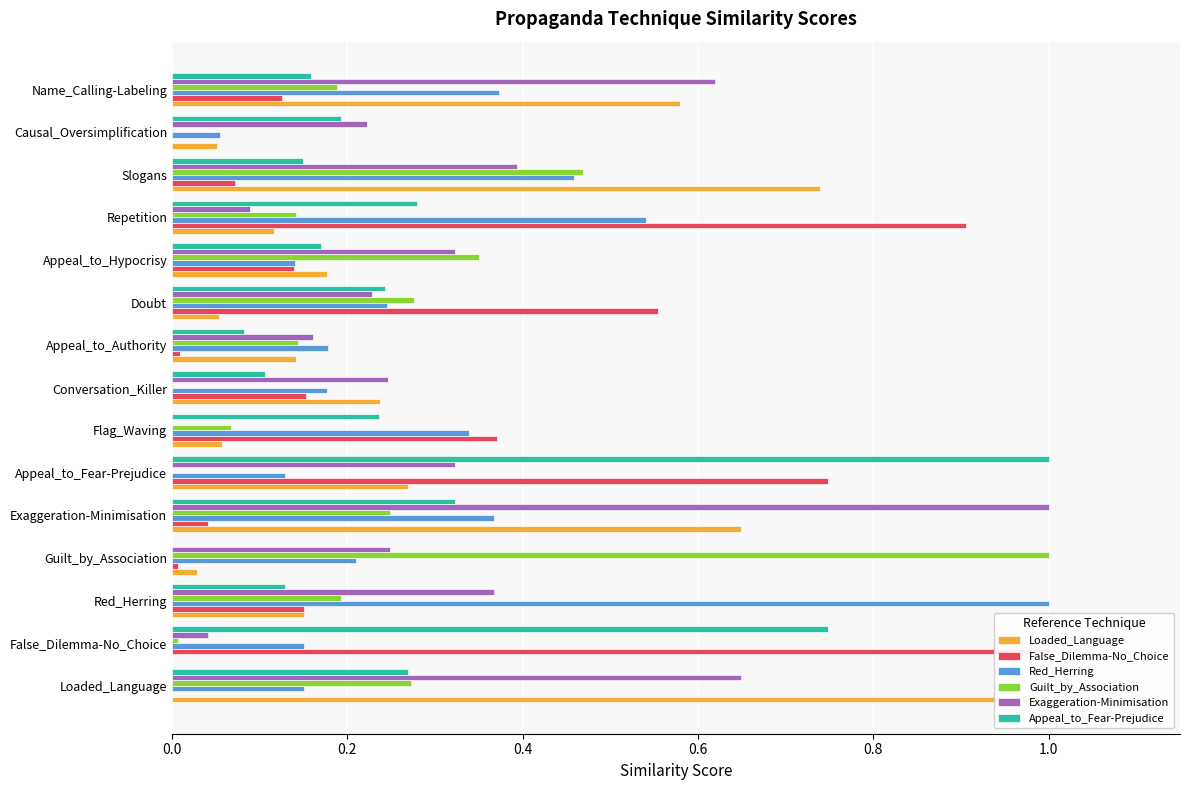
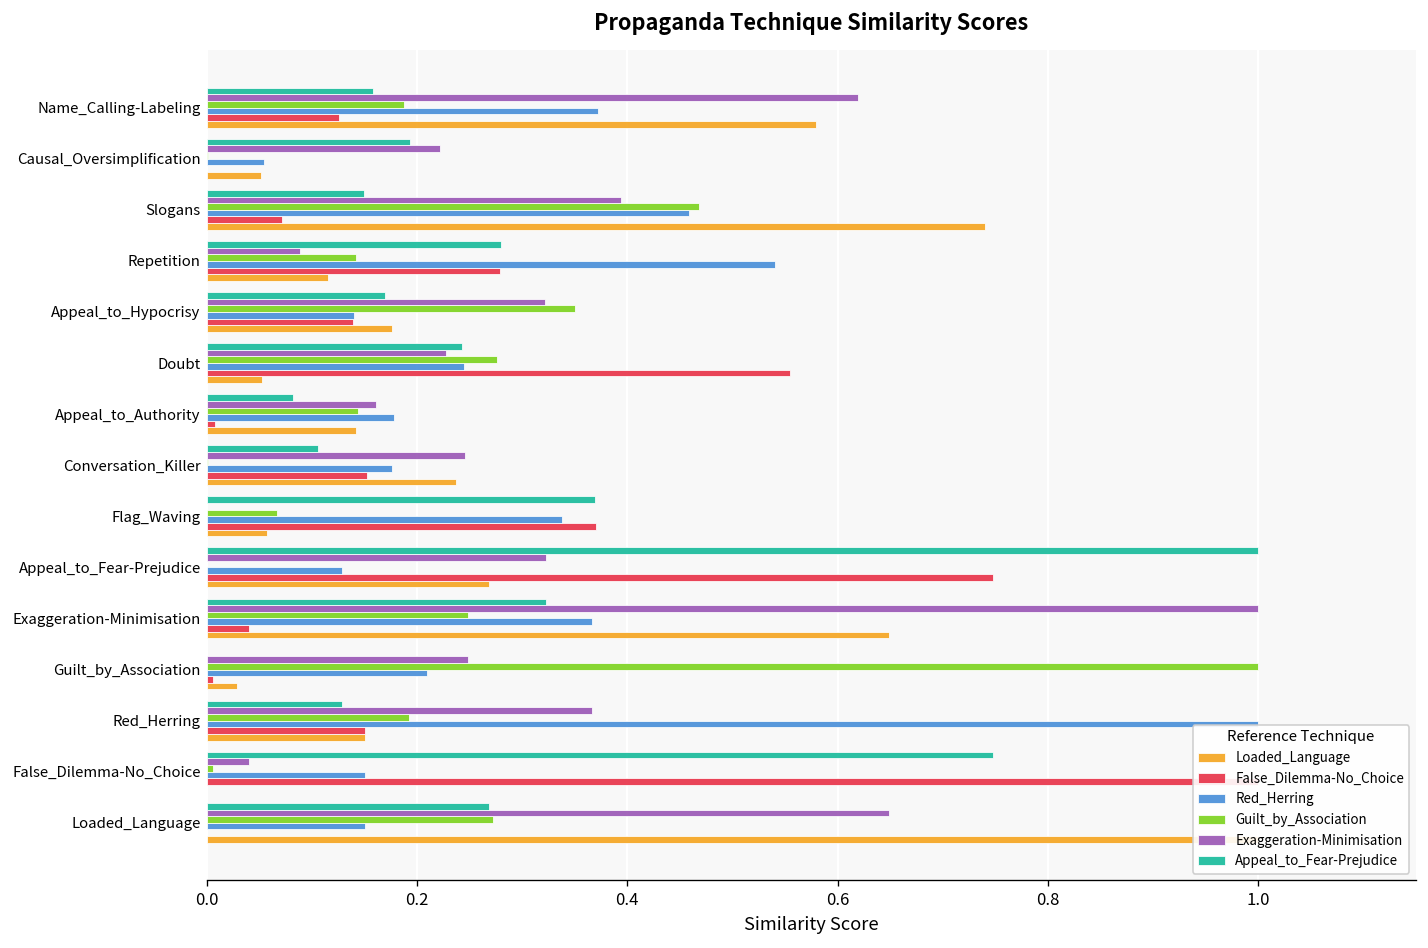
  {
    "Loaded_Language": {
      "Name_Calling-Labeling": 0.58,
      "Causal_Oversimplification": 0.05,
      "Slogans": 0.74,
      "Repetition": 0.12,
      "Appeal_to_Hypocrisy": 0.18,
      "Doubt": 0.05,
      "Appeal_to_Authority": 0.14,
      "Conversation_Killer": 0.24,
      "Flag_Waving": 0.06,
      "Appeal_to_Fear-Prejudice": 0.27,
      "Exaggeration-Minimisation": 0.65,
      "Guilt_by_Association": 0.03,
      "Red_Herring": 0.15,
      "False_Dilemma-No_Choice": 0.00
    },
    "False_Dilemma-No_Choice": {
      "Name_Calling-Labeling": 0.13,
      "Slogans": 0.07,
-     "Repetition": 0.91,
+     "Repetition": 0.28,
      "Appeal_to_Hypocrisy": 0.14,
      "Doubt": 0.55,
      "Appeal_to_Authority": 0.01,
      "Conversation_Killer": 0.15,
      "Flag_Waving": 0.37,
      "Appeal_to_Fear-Prejudice": 0.75,
      "Exaggeration-Minimisation": 0.04,
      "Guilt_by_Association": 0.01,
      "Red_Herring": 0.15,
      "Loaded_Language": 0.00
    },
    "Red_Herring": {
      "Name_Calling-Labeling": 0.37,
      "Causal_Oversimplification": 0.05,
      "Slogans": 0.46,
      "Repetition": 0.54,
      "Appeal_to_Hypocrisy": 0.14,
      "Doubt": 0.24,
      "Appeal_to_Authority": 0.18,
      "Conversation_Killer": 0.18,
      "Flag_Waving": 0.34,
      "Appeal_to_Fear-Prejudice": 0.13,
      "Exaggeration-Minimisation": 0.37,
      "Guilt_by_Association": 0.21,
      "Red_Herring": 1.00,
      "False_Dilemma-No_Choice": 0.15,
      "Loaded_Language": 0.15
    },
    "Guilt_by_Association": {
      "Name_Calling-Labeling": 0.19,
      "Slogans": 0.47,
      "Repetition": 0.14,
      "Appeal_to_Hypocrisy": 0.35,
      "Doubt": 0.28,
      "Appeal_to_Authority": 0.14,
      "Flag_Waving": 0.07,
      "Appeal_to_Fear-Prejudice": 0.00,
      "Exaggeration-Minimisation": 0.25,
      "Guilt_by_Association": 1.00,
      "Red_Herring": 0.19,
      "False_Dilemma-No_Choice": 0.01,
      "Loaded_Language": 0.27
    },
    "Exaggeration-Minimisation": {
      "Name_Calling-Labeling": 0.62,
      "Causal_Oversimplification": 0.22,
      "Slogans": 0.39,
      "Repetition": 0.09,
      "Appeal_to_Hypocrisy": 0.32,
      "Doubt": 0.23,
      "Appeal_to_Authority": 0.16,
      "Conversation_Killer": 0.25,
      "Flag_Waving": 0.00,
      "Appeal_to_Fear-Prejudice": 0.32,
      "Exaggeration-Minimisation": 1.00,
      "Guilt_by_Association": 0.25,
      "Red_Herring": 0.37,
      "False_Dilemma-No_Choice": 0.04,
      "Loaded_Language": 0.65
    },
    "Appeal_to_Fear-Prejudice": {
      "Name_Calling-Labeling": 0.16,
      "Causal_Oversimplification": 0.19,
      "Slogans": 0.15,
      "Repetition": 0.28,
      "Appeal_to_Hypocrisy": 0.17,
      "Doubt": 0.24,
      "Appeal_to_Authority": 0.08,
      "Conversation_Killer": 0.11,
-     "Flag_Waving": 0.24,
+     "Flag_Waving": 0.37,
      "Appeal_to_Fear-Prejudice": 1.00,
      "Exaggeration-Minimisation": 0.32,
      "Guilt_by_Association": 0.00,
      "Red_Herring": 0.13,
      "False_Dilemma-No_Choice": 0.75,
      "Loaded_Language": 0.27
    }
  }
